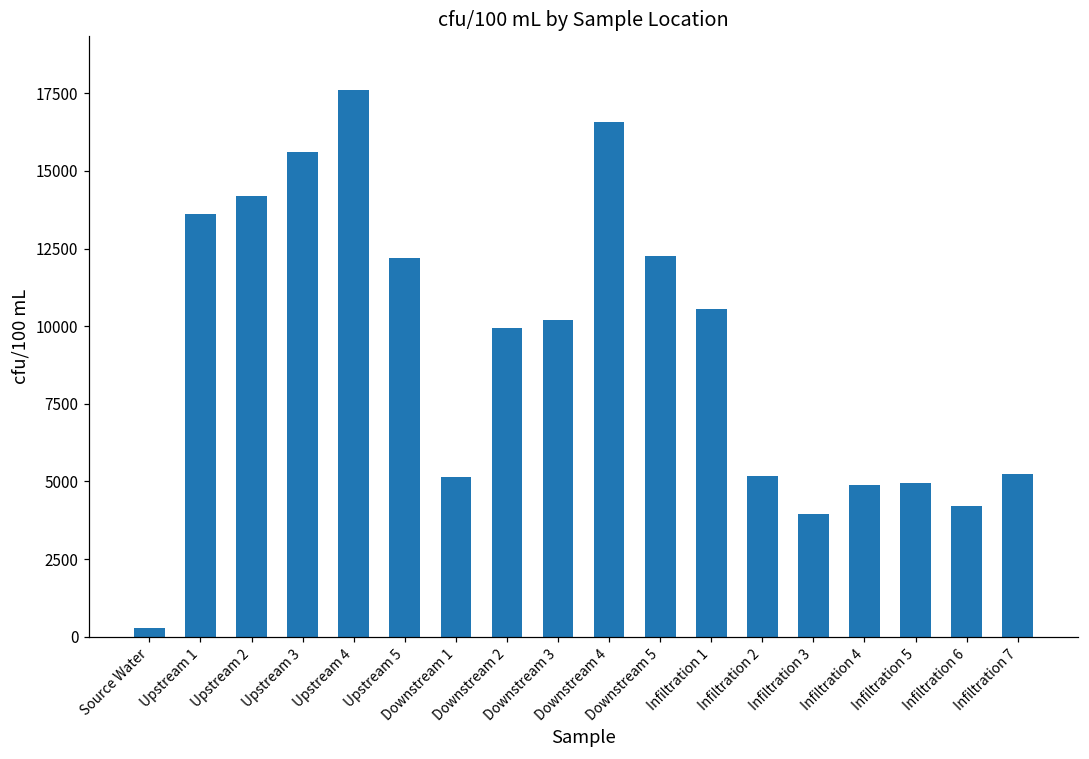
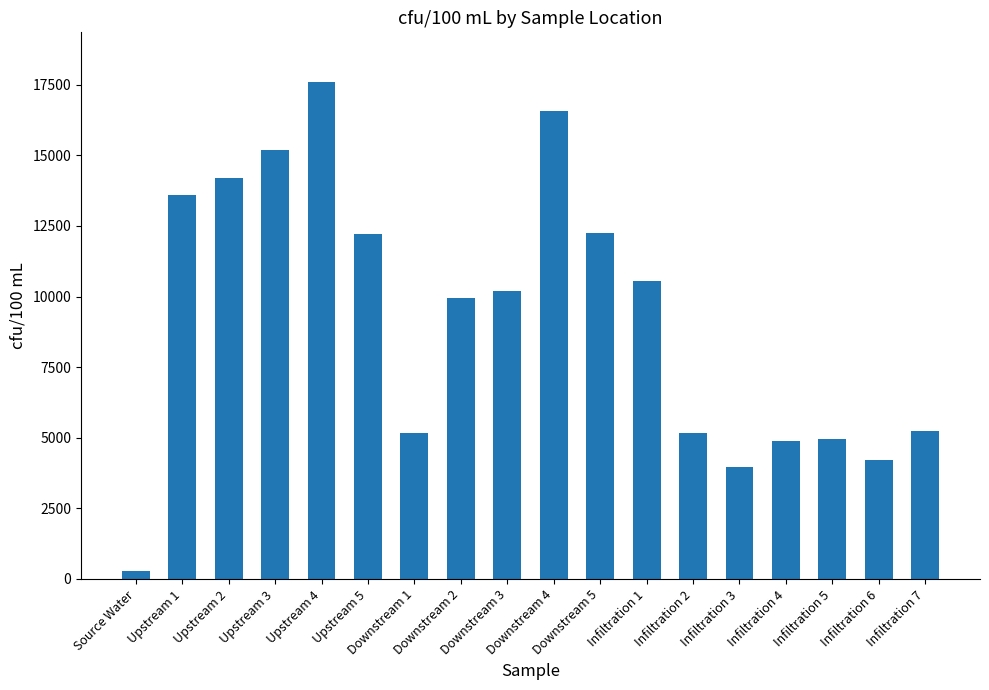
  {
    "Source Water": 300,
    "Upstream 1": 13600,
    "Upstream 2": 14200,
-   "Upstream 3": 15600,
+   "Upstream 3": 15200,
    "Upstream 4": 17600,
    "Upstream 5": 12200,
    "Downstream 1": 5200,
    "Downstream 2": 10000,
    "Downstream 3": 10200,
    "Downstream 4": 16600,
    "Downstream 5": 12300,
    "Infiltration 1": 10600,
    "Infiltration 2": 5200,
    "Infiltration 3": 4000,
    "Infiltration 4": 4900,
    "Infiltration 5": 4900,
    "Infiltration 6": 4200,
    "Infiltration 7": 5200
  }
